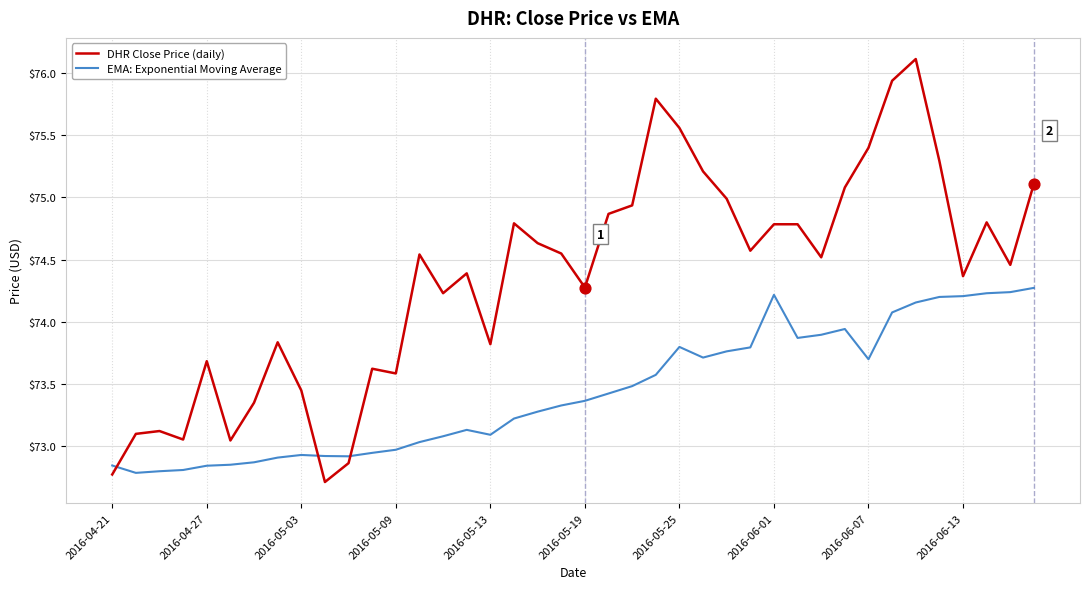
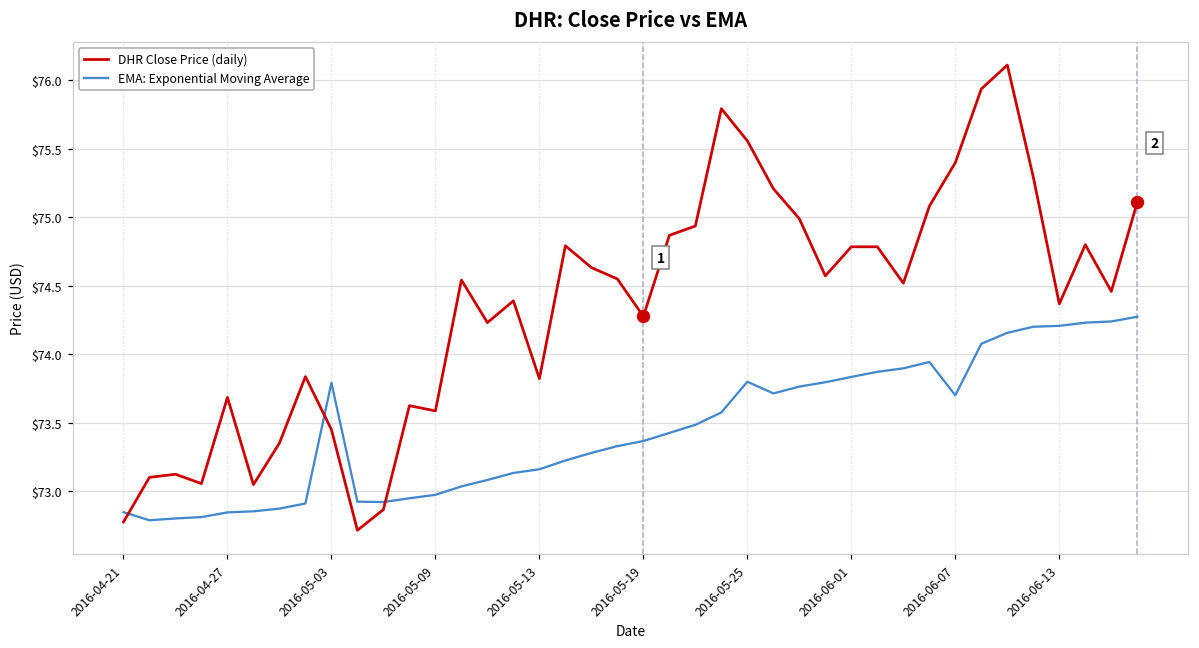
  {
    "EMA: Exponential Moving Average": {
      "2016-04-21": "$72.85",
      "2016-04-27": "$72.85",
-     "2016-05-03": "$72.93",
+     "2016-05-03": "$73.79",
      "2016-05-09": "$72.97",
-     "2016-05-13": "$73.09",
+     "2016-05-13": "$73.16",
      "2016-05-19": "$73.37",
      "2016-05-25": "$73.80",
-     "2016-06-01": "$74.22",
+     "2016-06-01": "$73.83",
      "2016-06-07": "$73.70",
      "2016-06-13": "$74.21"
    }
  }
